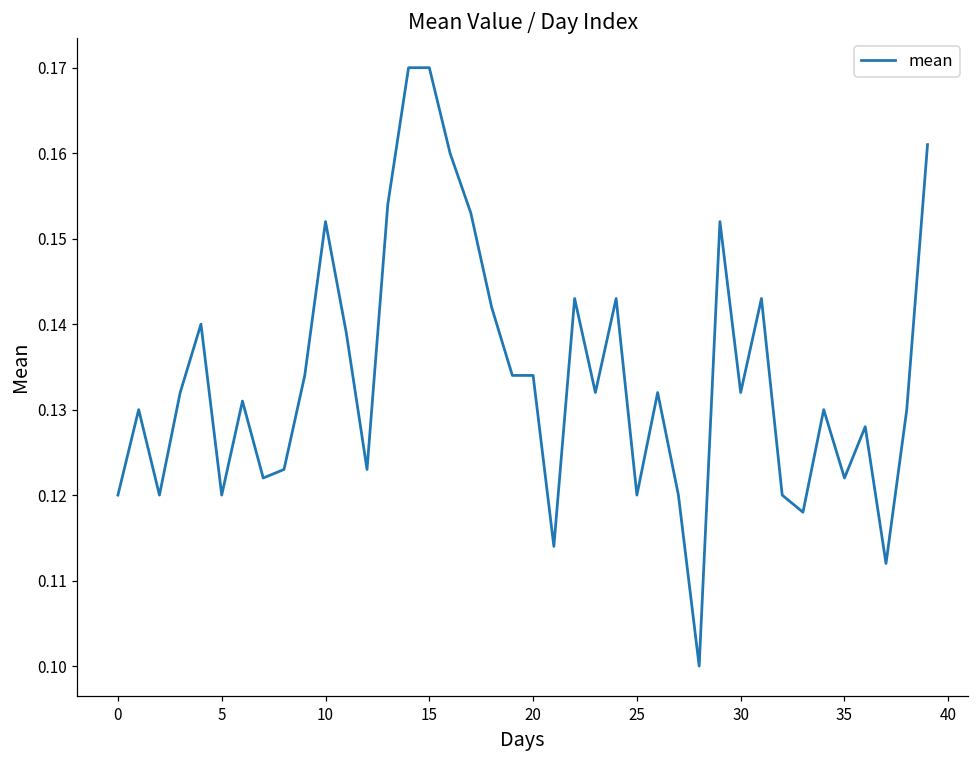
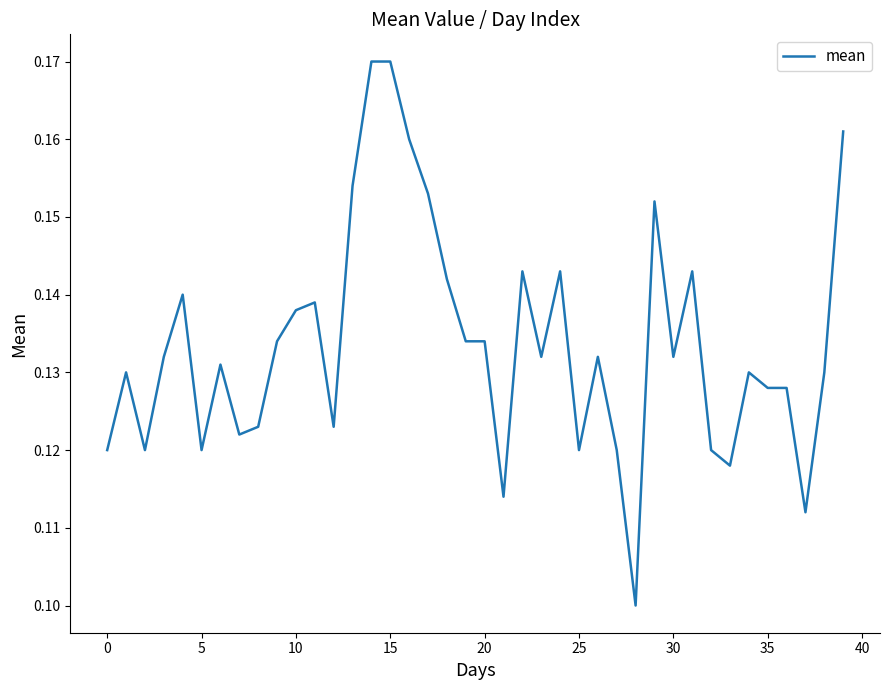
  {
    "0": 0.120,
    "5": 0.120,
-   "10": 0.152,
+   "10": 0.138,
    "15": 0.170,
    "20": 0.134,
    "25": 0.120,
    "30": 0.132,
-   "35": 0.122
+   "35": 0.128
  }
